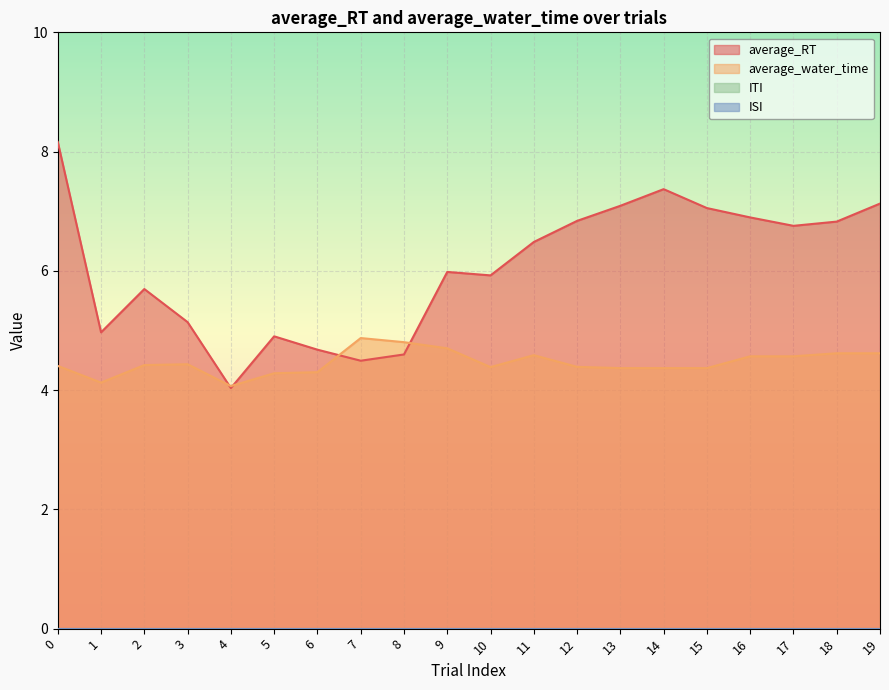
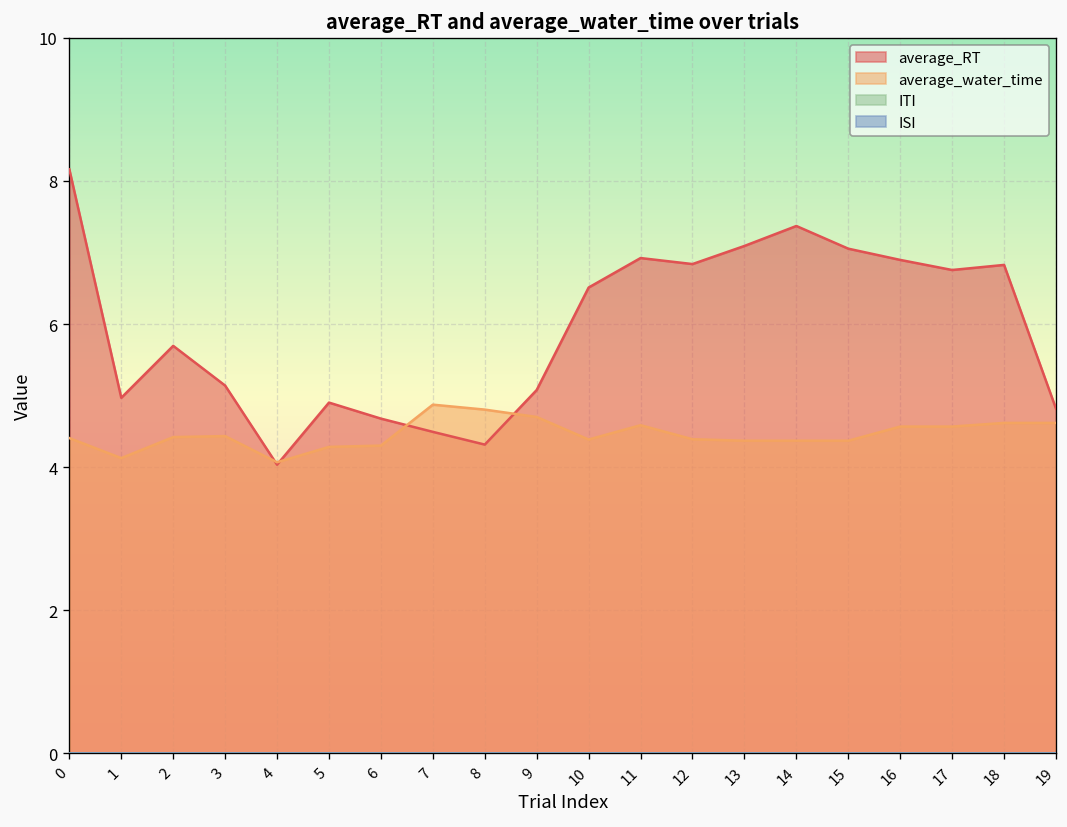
  {
    "average_RT": {
      "0": 8.2,
      "1": 5.0,
      "2": 5.7,
      "3": 5.1,
      "5": 4.9,
      "6": 4.7,
      "7": 4.5,
-     "8": 4.6,
-     "9": 6.0,
-     "10": 5.9,
-     "11": 6.5,
+     "8": 4.3,
+     "9": 5.1,
+     "10": 6.5,
+     "11": 6.9,
      "12": 6.8,
      "13": 7.1,
      "14": 7.4,
      "15": 7.1,
      "16": 6.9,
      "17": 6.8,
      "18": 6.8,
-     "19": 7.1
+     "19": 4.8
    },
    "average_water_time": {
      "0": 4.4,
      "1": 4.1,
      "2": 4.4,
      "3": 4.4,
      "5": 4.3,
      "6": 4.3,
      "7": 4.9,
      "8": 4.8,
      "9": 4.7,
      "10": 4.4,
      "11": 4.6,
      "12": 4.4,
      "13": 4.4,
      "14": 4.4,
      "15": 4.4,
      "16": 4.6,
      "17": 4.6,
      "18": 4.6,
      "19": 4.6
    },
    "ISI": {
      "0": 0.0,
      "1": 0.0,
      "2": 0.0,
      "3": 0.0,
      "4": 0.0,
      "5": 0.0,
      "6": 0.0,
      "7": 0.0,
      "8": 0.0,
      "9": 0.0,
      "10": 0.0,
      "11": 0.0,
      "12": 0.0,
      "13": 0.0,
      "14": 0.0,
      "15": 0.0,
      "16": 0.0,
      "17": 0.0,
      "18": 0.0,
      "19": 0.0
    }
  }
